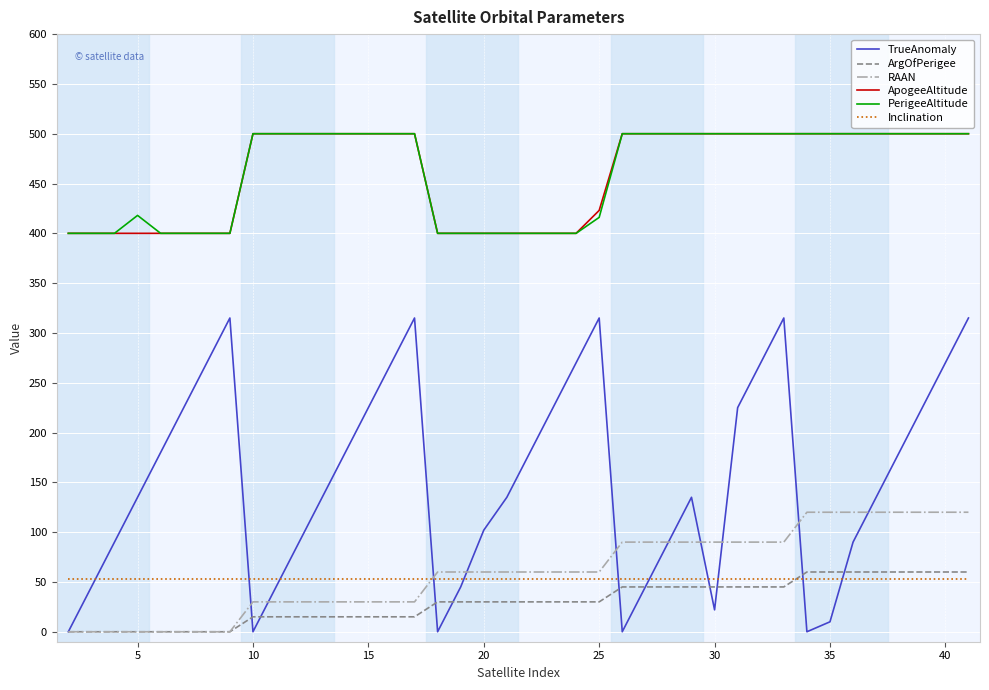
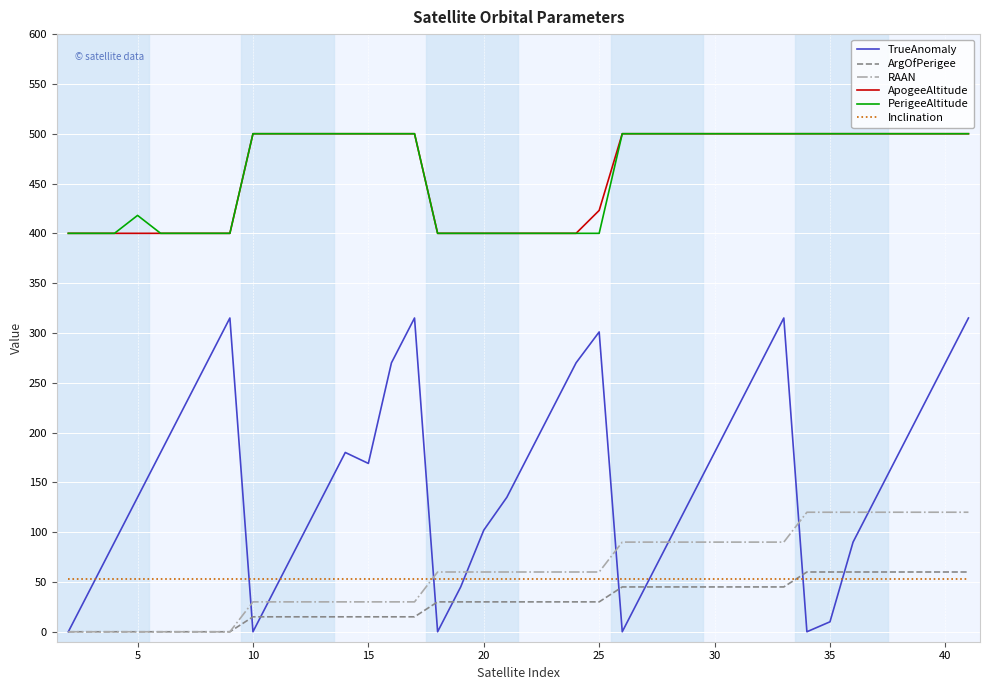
  {
    "TrueAnomaly": {
      "5": 140,
      "10": 0,
-     "15": 230,
+     "15": 170,
      "20": 100,
-     "25": 320,
-     "30": 20,
+     "25": 300,
+     "30": 180,
      "35": 10,
      "40": 270
    },
    "ApogeeAltitude": {
      "5": 400,
      "25": 420
    },
    "PerigeeAltitude": {
      "5": 420,
-     "25": 420
+     "25": 400
    },
    "Inclination": {
      "5": 50,
      "10": 50,
      "15": 50,
      "20": 50,
      "25": 50,
      "30": 50,
      "35": 50,
      "40": 50
    }
  }
